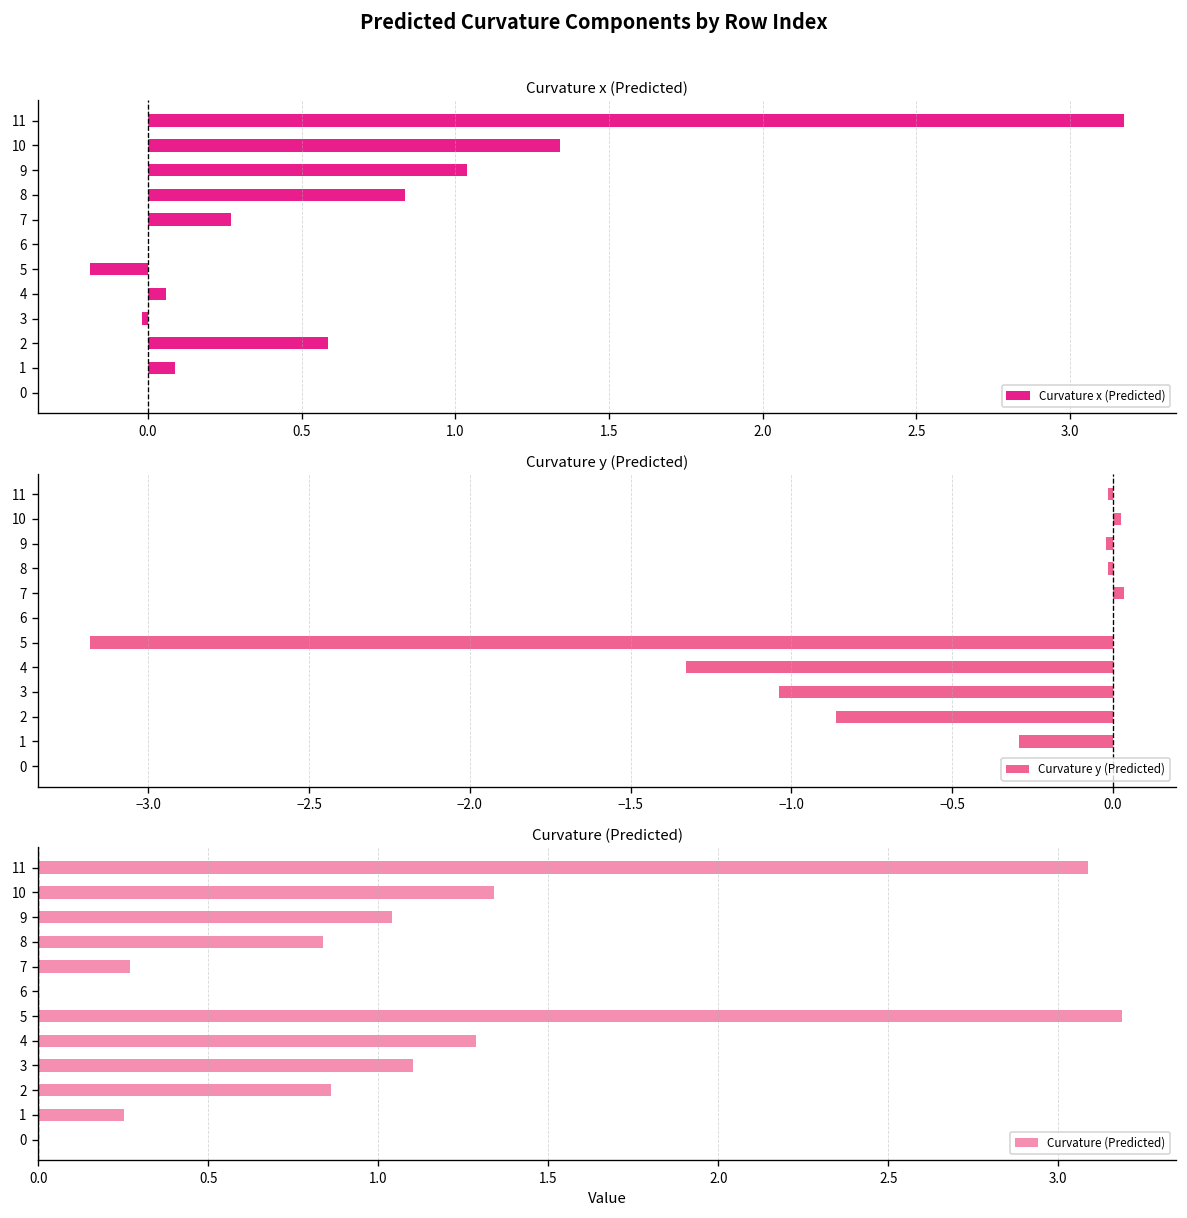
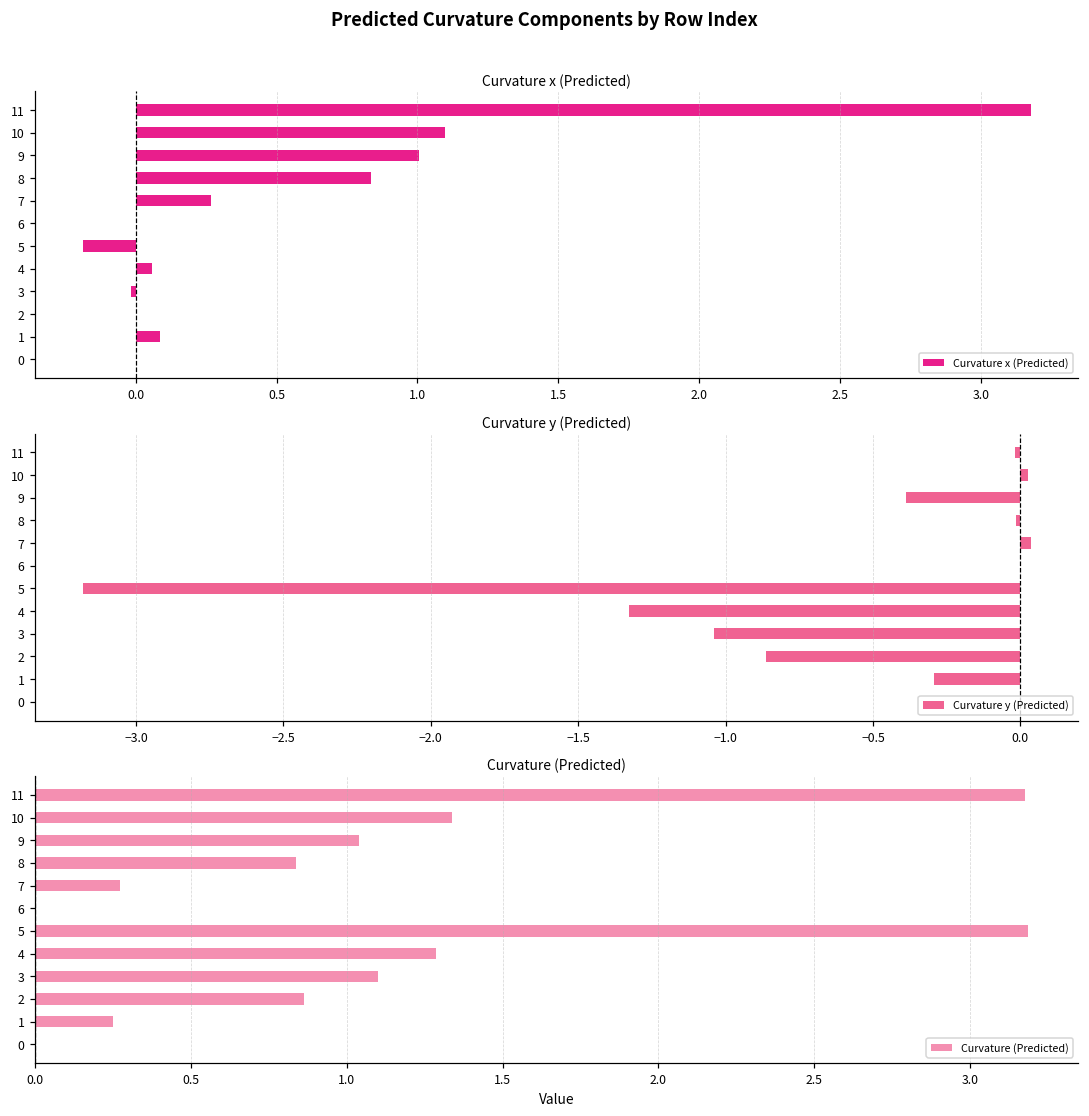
  {
    "Curvature x (Predicted)": {
      "11": 3.18,
-     "10": 1.34,
-     "9": 1.04,
+     "10": 1.10,
+     "9": 1.00,
      "8": 0.84,
      "7": 0.27,
      "6": 0.00,
      "5": -0.19,
      "4": 0.06,
      "3": -0.02,
-     "2": 0.58,
+     "2": 0.00,
      "1": 0.09,
      "0": 0.00
    },
    "Curvature y (Predicted)": {
      "11": -0.02,
      "10": 0.03,
-     "9": -0.02,
+     "9": -0.39,
      "8": -0.02,
      "7": 0.04,
      "6": 0.00,
      "5": -3.18,
      "4": -1.33,
      "3": -1.04,
      "2": -0.86,
      "1": -0.29
    },
    "Curvature (Predicted)": {
-     "11": 3.09,
+     "11": 3.18,
      "10": 1.34,
      "9": 1.04,
      "8": 0.84,
      "7": 0.27,
      "6": 0.00,
      "5": 3.19,
      "4": 1.29,
      "3": 1.10,
      "2": 0.86,
      "1": 0.25,
      "0": 0.00
    }
  }
